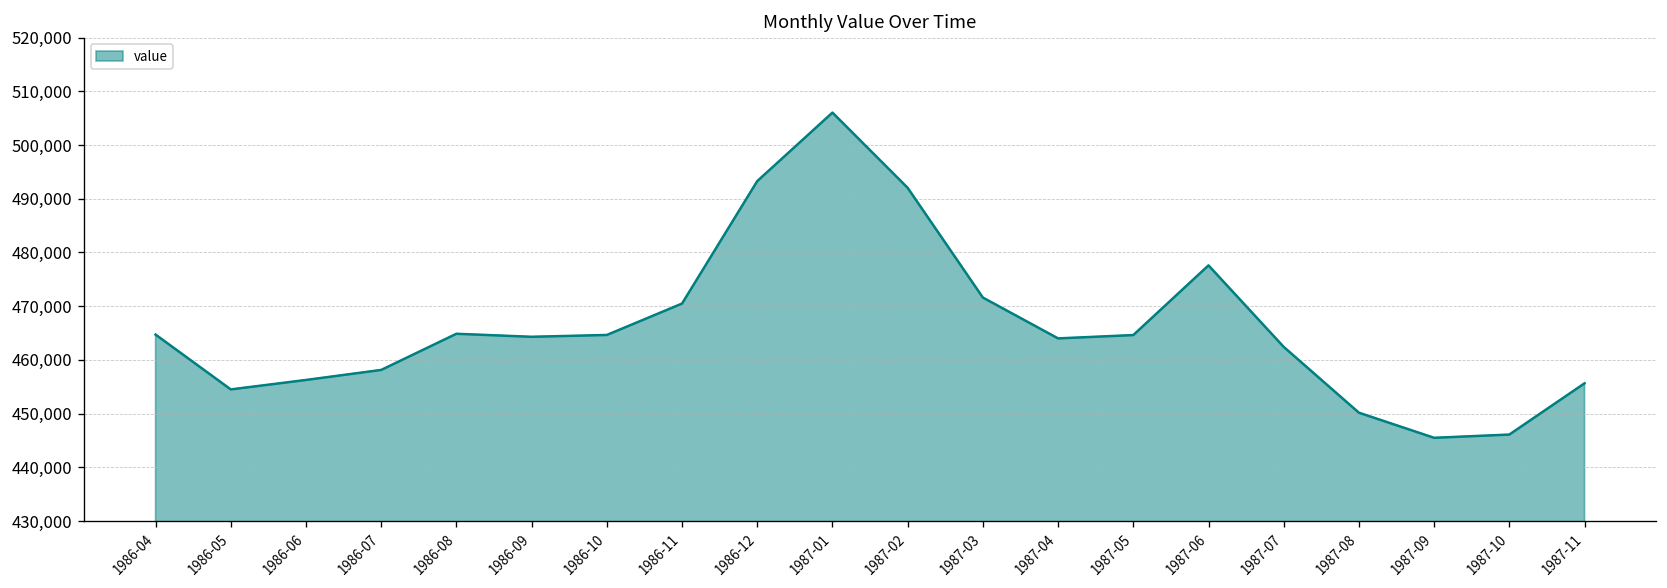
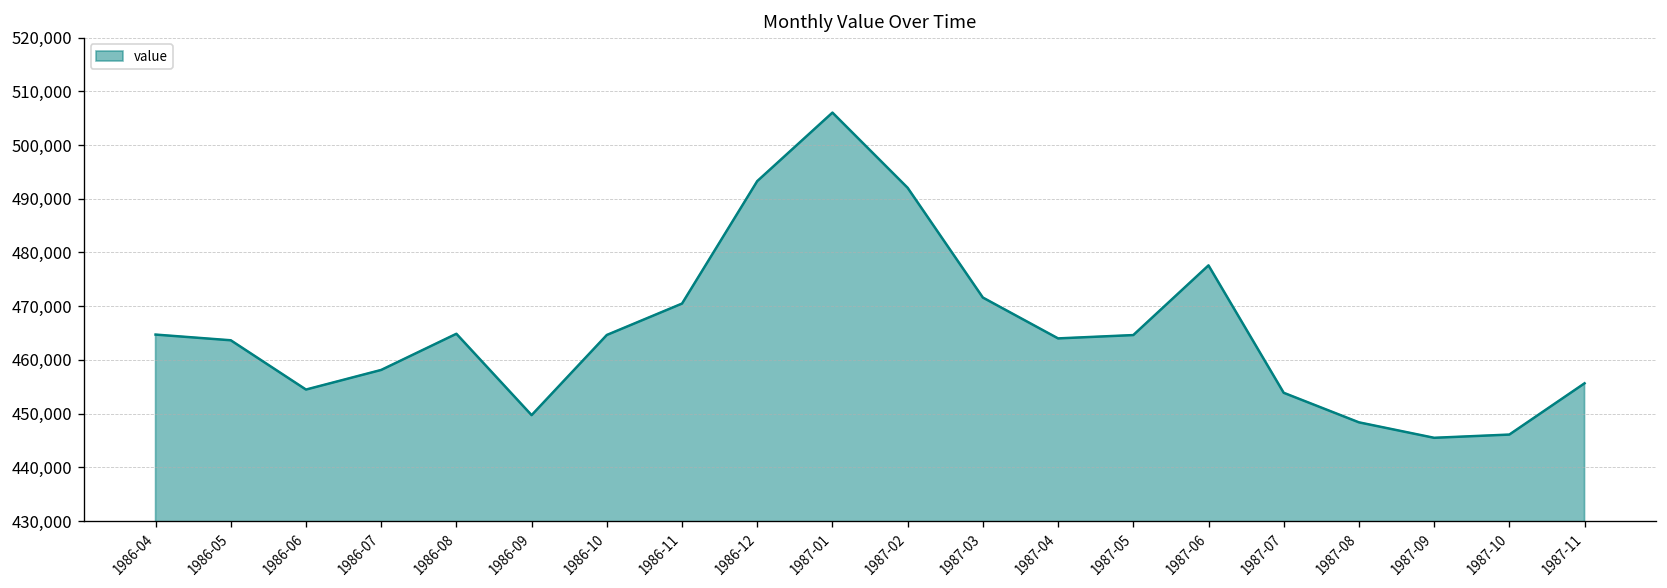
  {
    "1986-04": "465,000",
-   "1986-05": "455,000",
-   "1986-06": "456,000",
+   "1986-05": "464,000",
+   "1986-06": "454,000",
    "1986-07": "458,000",
    "1986-08": "465,000",
-   "1986-09": "464,000",
+   "1986-09": "450,000",
    "1986-10": "465,000",
    "1986-11": "470,000",
    "1986-12": "493,000",
    "1987-01": "506,000",
    "1987-02": "492,000",
    "1987-03": "472,000",
    "1987-04": "464,000",
    "1987-05": "465,000",
    "1987-06": "478,000",
-   "1987-07": "462,000",
-   "1987-08": "450,000",
+   "1987-07": "454,000",
+   "1987-08": "448,000",
    "1987-09": "445,000",
    "1987-10": "446,000",
    "1987-11": "456,000"
  }
